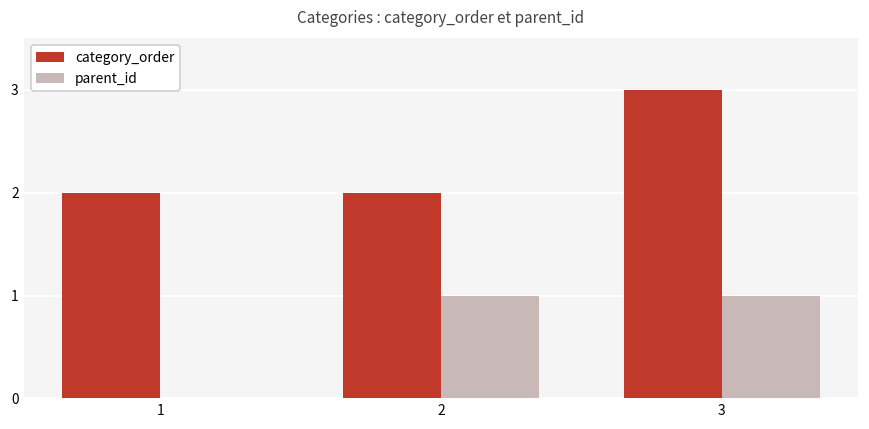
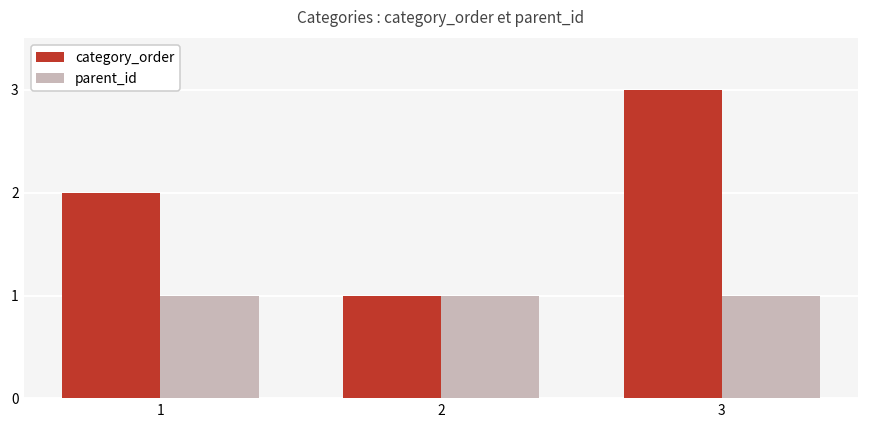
  {
    "category_order": {
      "1": 2,
-     "2": 2,
+     "2": 1,
      "3": 3
    },
    "parent_id": {
-     "1": 0,
+     "1": 1,
      "2": 1,
      "3": 1
    }
  }
